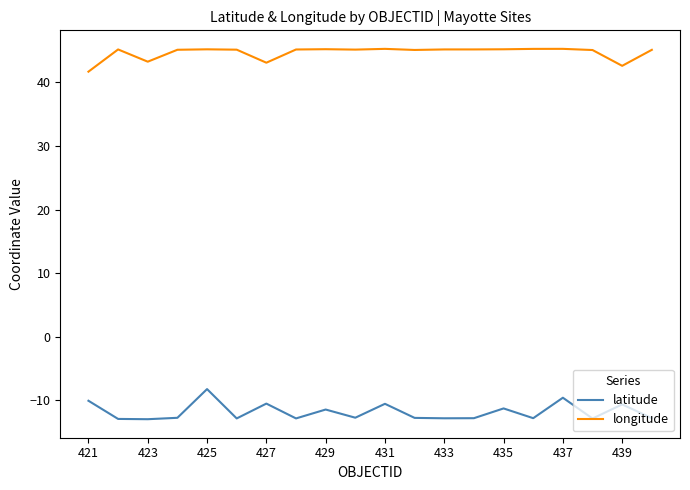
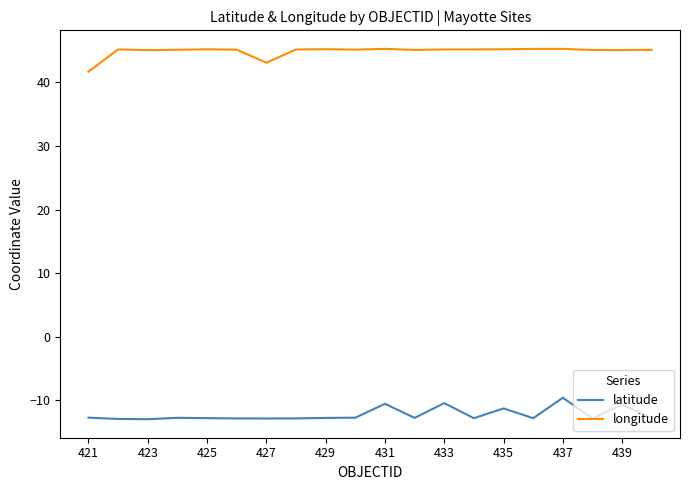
  {
    "latitude": {
-     "421": -10,
+     "421": -13,
      "423": -13,
-     "425": -8,
-     "427": -11,
-     "429": -11,
+     "425": -13,
+     "427": -13,
+     "429": -13,
      "431": -11,
-     "433": -13,
+     "433": -10,
      "435": -11,
      "437": -10
    },
    "longitude": {
      "421": 42,
-     "423": 43,
+     "423": 45,
      "425": 45,
      "427": 43,
      "429": 45,
      "431": 45,
      "433": 45,
      "435": 45,
      "437": 45,
-     "439": 43
+     "439": 45
    }
  }
